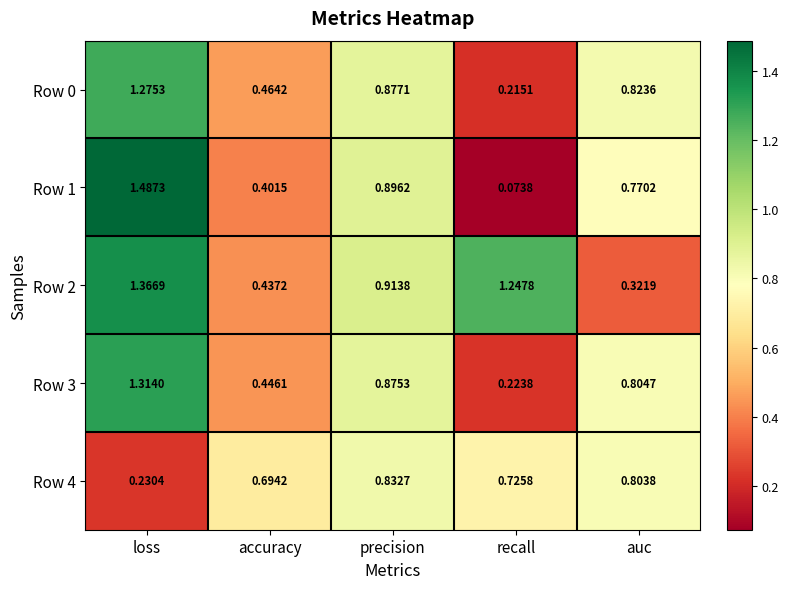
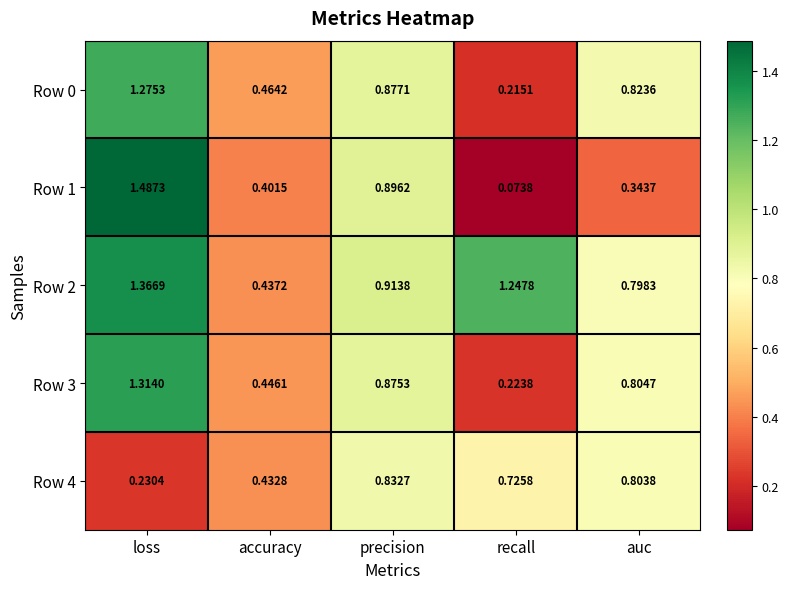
  {
    "Row 0": {
      "loss": 1.2753,
      "accuracy": 0.4642,
      "precision": 0.8771,
      "recall": 0.2151,
      "auc": 0.8236
    },
    "Row 1": {
      "loss": 1.4873,
      "accuracy": 0.4015,
      "precision": 0.8962,
      "recall": 0.0738,
-     "auc": 0.7702
+     "auc": 0.3437
    },
    "Row 2": {
      "loss": 1.3669,
      "accuracy": 0.4372,
      "precision": 0.9138,
      "recall": 1.2478,
-     "auc": 0.3219
+     "auc": 0.7983
    },
    "Row 3": {
      "loss": 1.3140,
      "accuracy": 0.4461,
      "precision": 0.8753,
      "recall": 0.2238,
      "auc": 0.8047
    },
    "Row 4": {
      "loss": 0.2304,
-     "accuracy": 0.6942,
+     "accuracy": 0.4328,
      "precision": 0.8327,
      "recall": 0.7258,
      "auc": 0.8038
    }
  }
